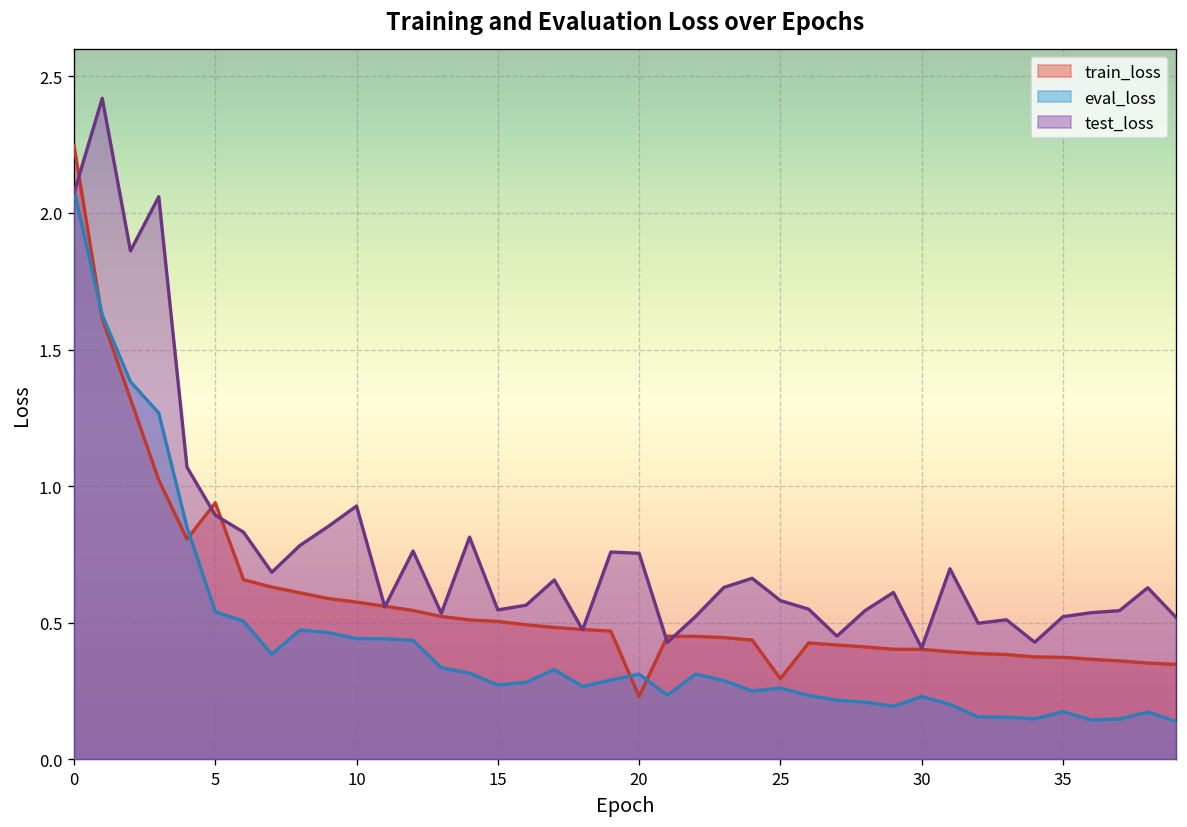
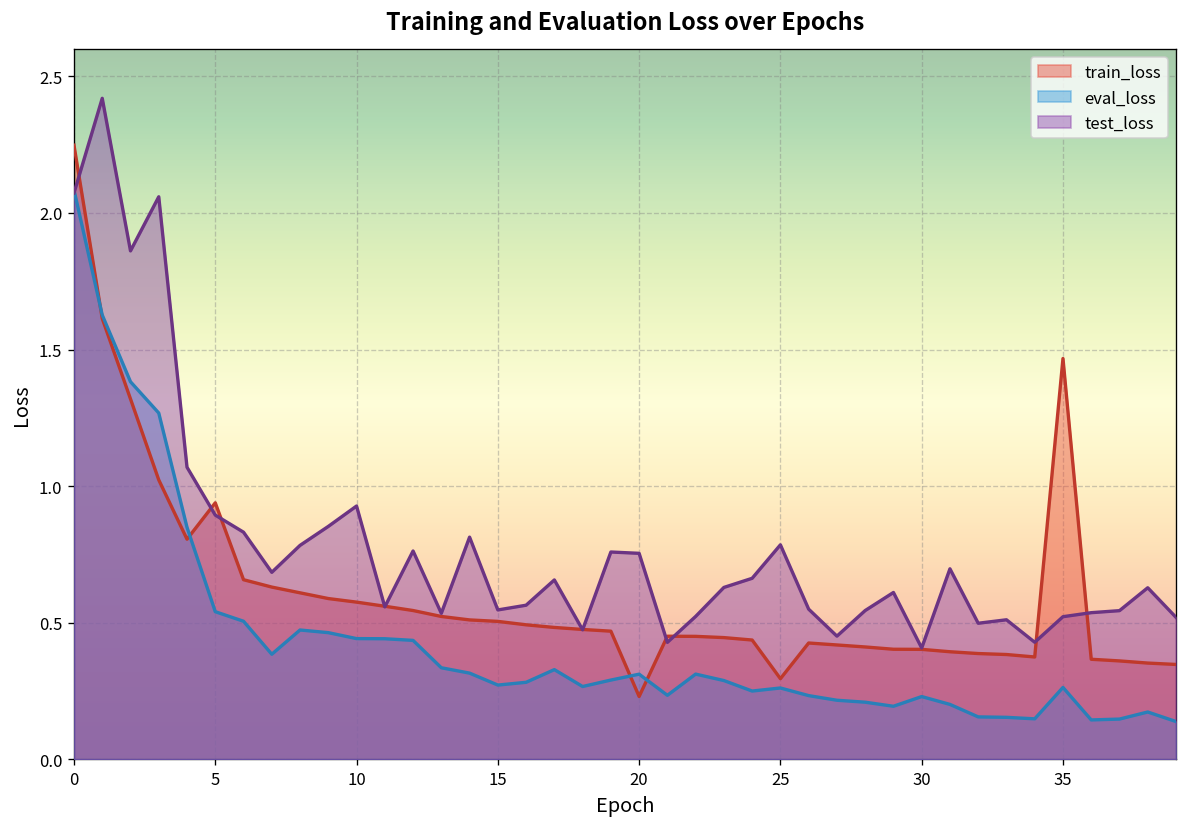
  {
    "train_loss": {
      "0": 2.25,
      "5": 0.94,
      "10": 0.58,
      "15": 0.51,
      "20": 0.23,
      "25": 0.30,
-     "35": 0.37
+     "35": 1.47
    },
    "eval_loss": {
      "0": 2.08,
      "5": 0.54,
      "10": 0.44,
      "15": 0.27,
      "20": 0.31,
      "25": 0.26,
      "30": 0.23,
-     "35": 0.17
+     "35": 0.26
    },
    "test_loss": {
      "0": 2.07,
      "5": 0.89,
      "10": 0.93,
      "15": 0.55,
      "20": 0.75,
-     "25": 0.58,
+     "25": 0.79,
      "35": 0.52
    }
  }
